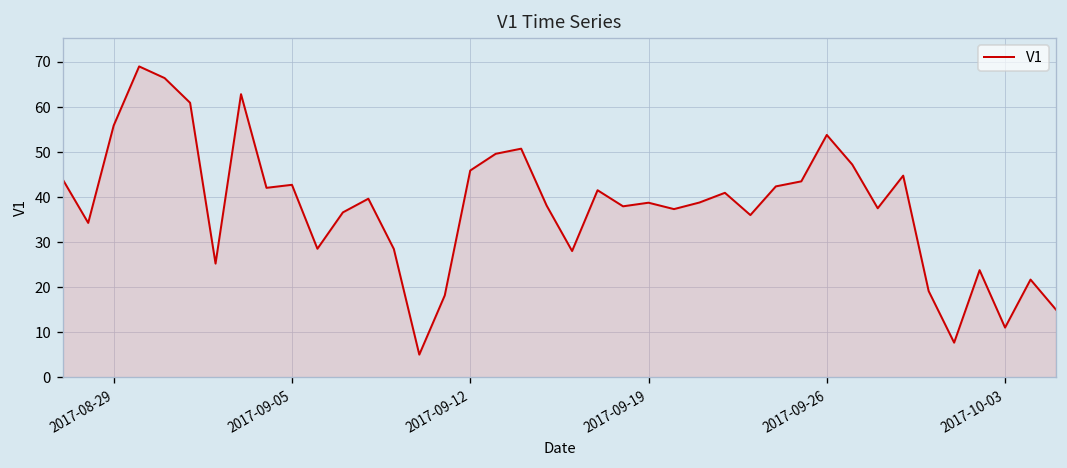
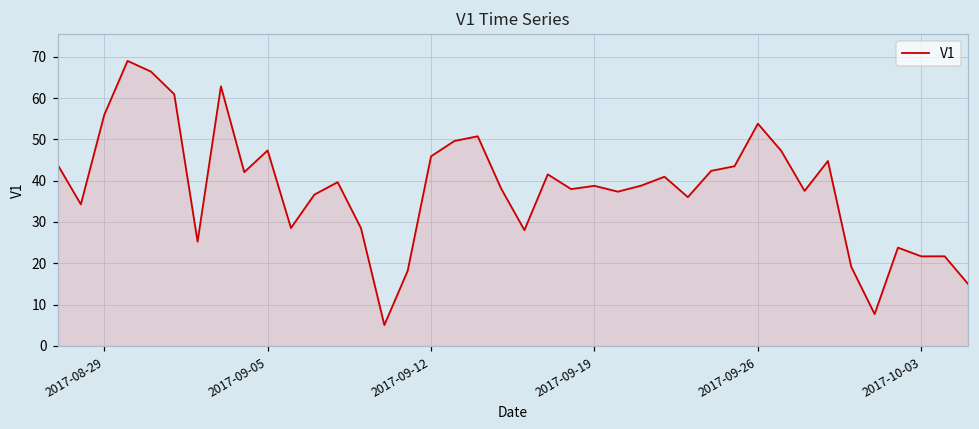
  {
    "2017-08-29": 56,
-   "2017-09-05": 43,
+   "2017-09-05": 47,
    "2017-09-12": 46,
    "2017-09-19": 39,
    "2017-09-26": 54,
-   "2017-10-03": 11
+   "2017-10-03": 22
  }
